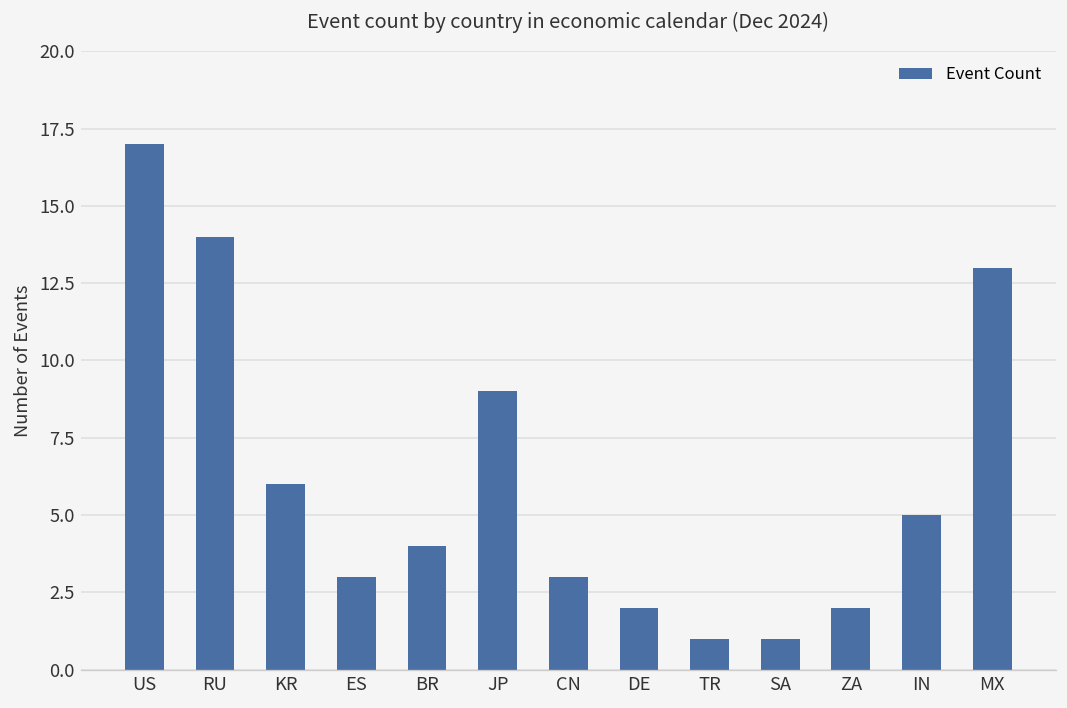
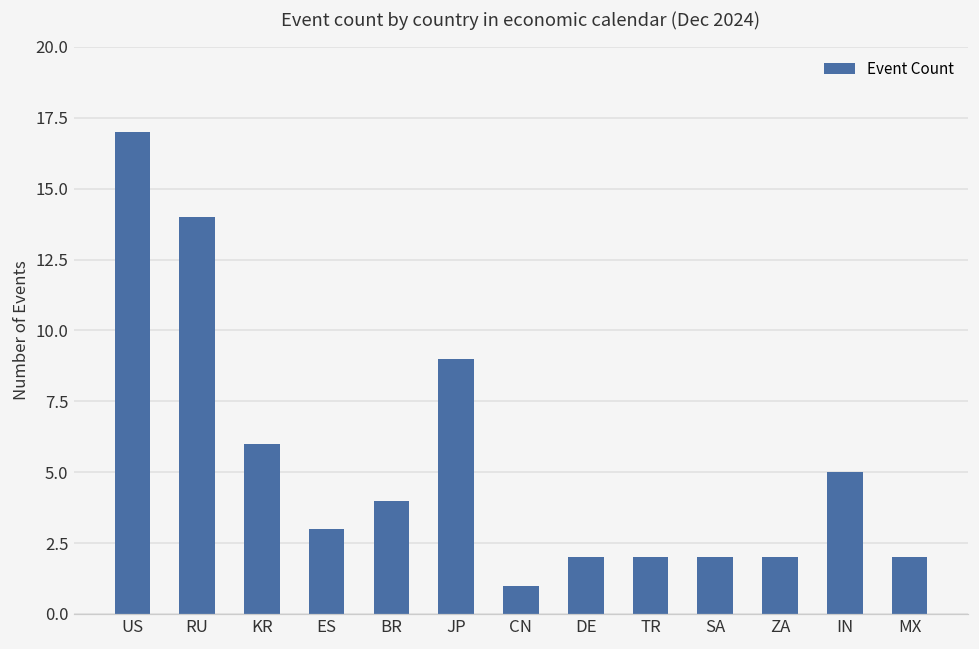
  {
    "US": 17,
    "RU": 14,
    "KR": 6,
    "ES": 3,
    "BR": 4,
    "JP": 9,
-   "CN": 3,
+   "CN": 1,
    "DE": 2,
-   "TR": 1,
-   "SA": 1,
+   "TR": 2,
+   "SA": 2,
    "ZA": 2,
    "IN": 5,
-   "MX": 13
+   "MX": 2
  }
